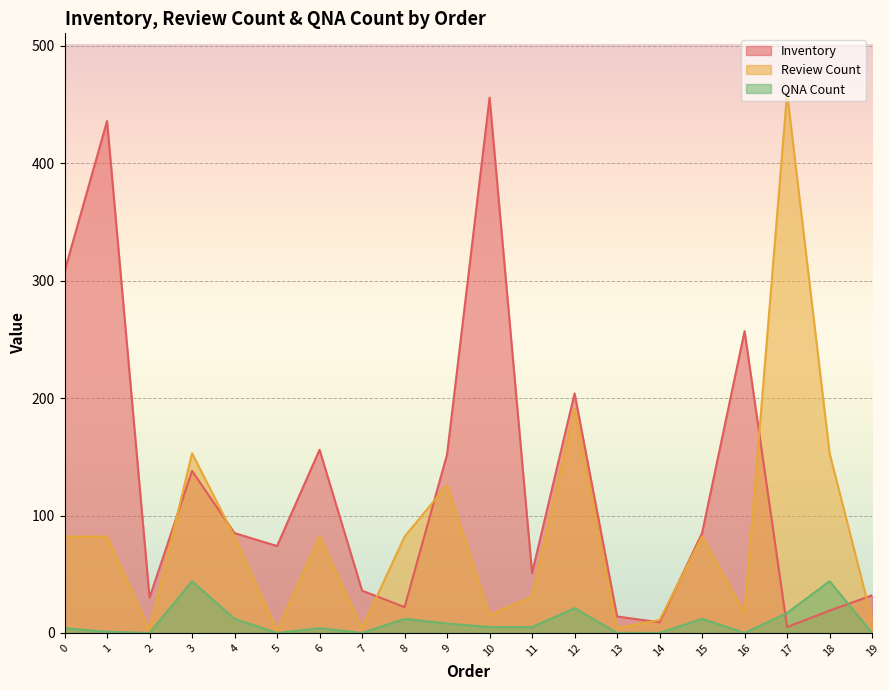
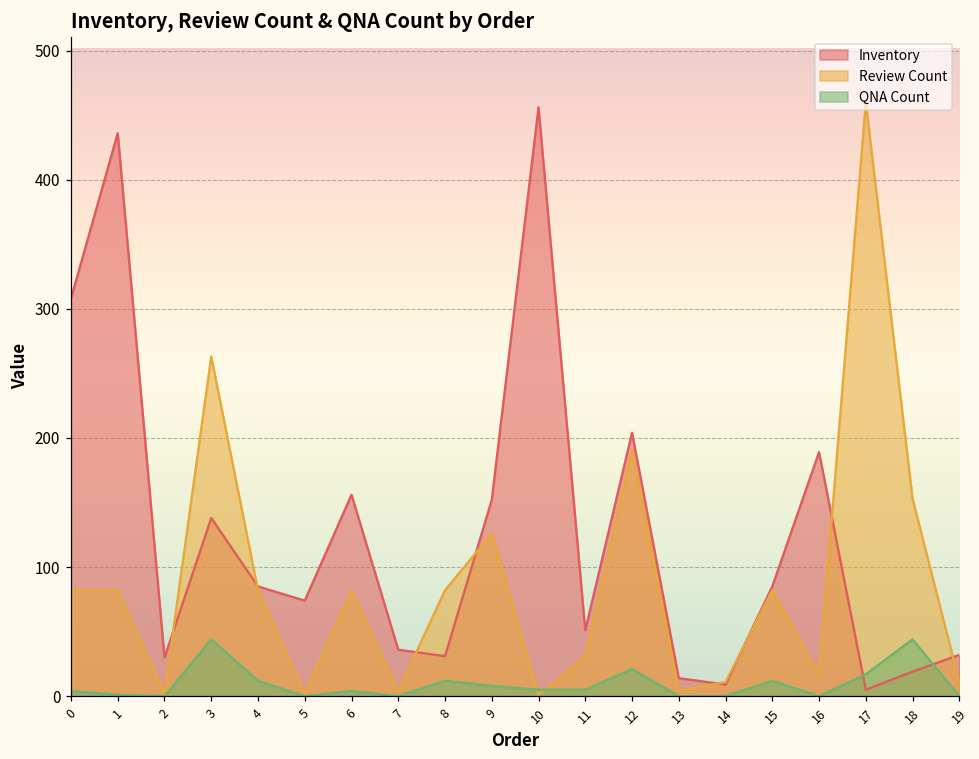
  {
    "Inventory": {
      "0": 308,
      "1": 436,
      "2": 30,
      "3": 138,
      "4": 85,
      "5": 74,
      "6": 156,
      "7": 36,
-     "8": 22,
+     "8": 31,
      "9": 152,
      "10": 456,
      "11": 51,
      "12": 204,
      "13": 14,
      "15": 85,
-     "16": 257,
+     "16": 189,
      "17": 5,
      "18": 19,
      "19": 32
    },
    "Review Count": {
      "0": 82,
      "1": 82,
-     "3": 153,
+     "3": 263,
      "4": 82,
      "6": 82,
      "7": 4,
      "8": 82,
      "9": 126,
-     "10": 15,
+     "10": 1,
      "11": 31,
      "12": 191,
      "13": 4,
      "15": 82,
      "16": 17,
      "18": 153,
      "19": 11
    },
    "QNA Count": {
      "0": 4,
      "1": 1,
      "3": 44,
      "4": 12,
      "6": 4,
      "7": 0,
      "8": 12,
      "9": 8,
      "10": 5,
      "11": 5,
      "12": 21,
      "13": 0,
      "14": 0,
      "15": 12,
      "16": 0,
      "17": 17,
      "18": 44,
      "19": 0
    }
  }
